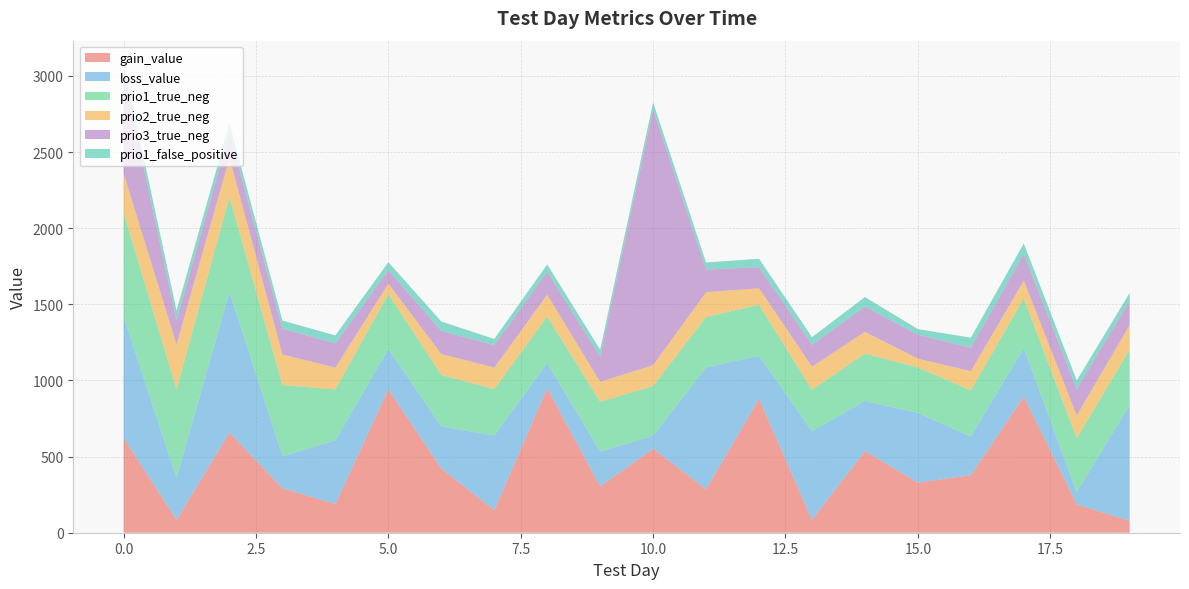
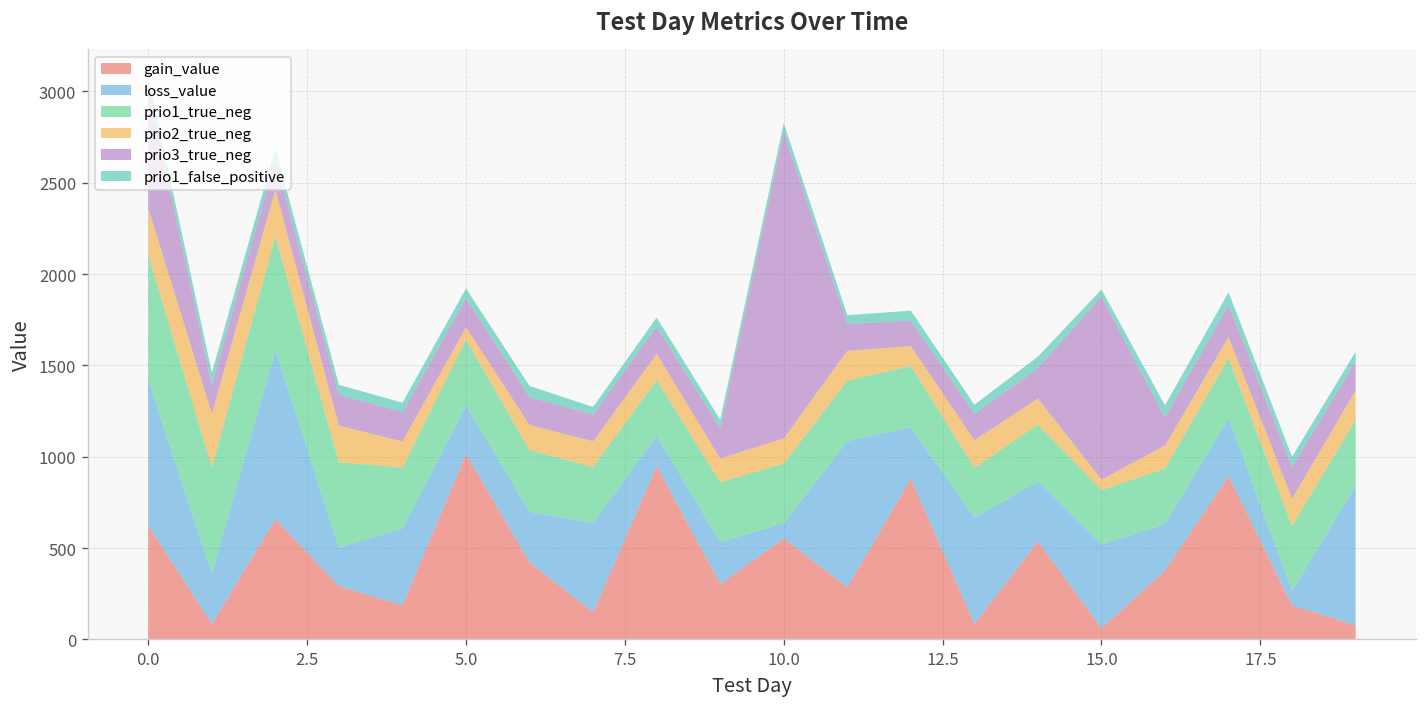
  {
    "gain_value": {
      "0.0": 620,
-     "5.0": 940,
+     "5.0": 1010,
      "10.0": 550,
-     "15.0": 330
+     "15.0": 60
    },
    "prio2_true_neg": {
      "0.0": 260,
      "5.0": 70,
      "10.0": 140,
      "15.0": 60
    },
    "prio3_true_neg": {
-     "5.0": 90,
+     "5.0": 160,
      "10.0": 1680,
-     "15.0": 160
+     "15.0": 1000
    }
  }
